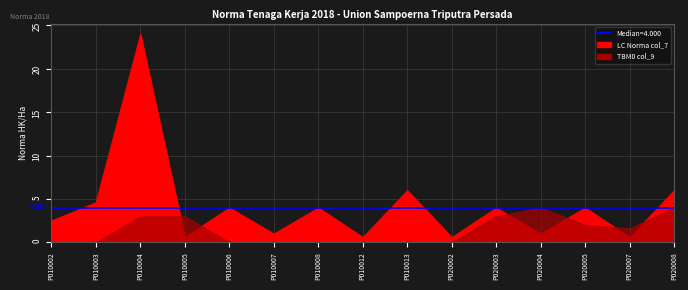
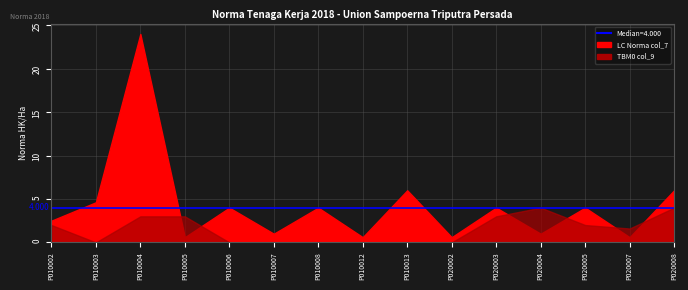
  {
    "LC Norma col_7": {
      "P010003": 5,
      "P010004": 24,
      "P010005": 1,
      "P010006": 4,
      "P010007": 1,
      "P010008": 4,
      "P010012": 1,
      "P010013": 6,
      "P020002": 1,
      "P020003": 4,
      "P020004": 1,
      "P020005": 4,
      "P020007": 1,
      "P020008": 6
    },
    "TBM0 col_9": {
-     "P010002": 0,
+     "P010002": 2,
      "P010003": 0,
      "P010004": 3,
      "P010005": 3,
      "P010006": 0,
      "P010007": 0,
      "P010008": 0,
      "P010012": 0,
      "P010013": 0,
      "P020002": 0,
      "P020003": 3,
      "P020004": 4,
      "P020005": 2,
      "P020007": 2,
      "P020008": 4
    }
  }
